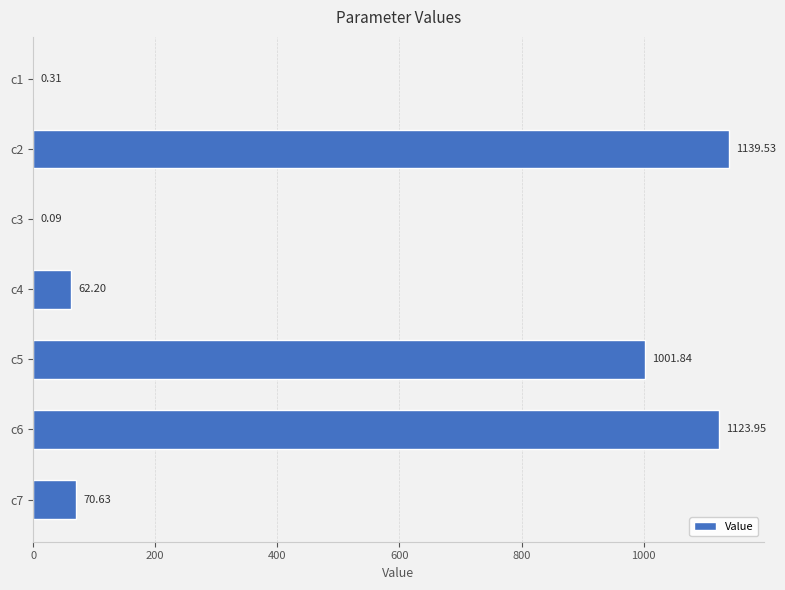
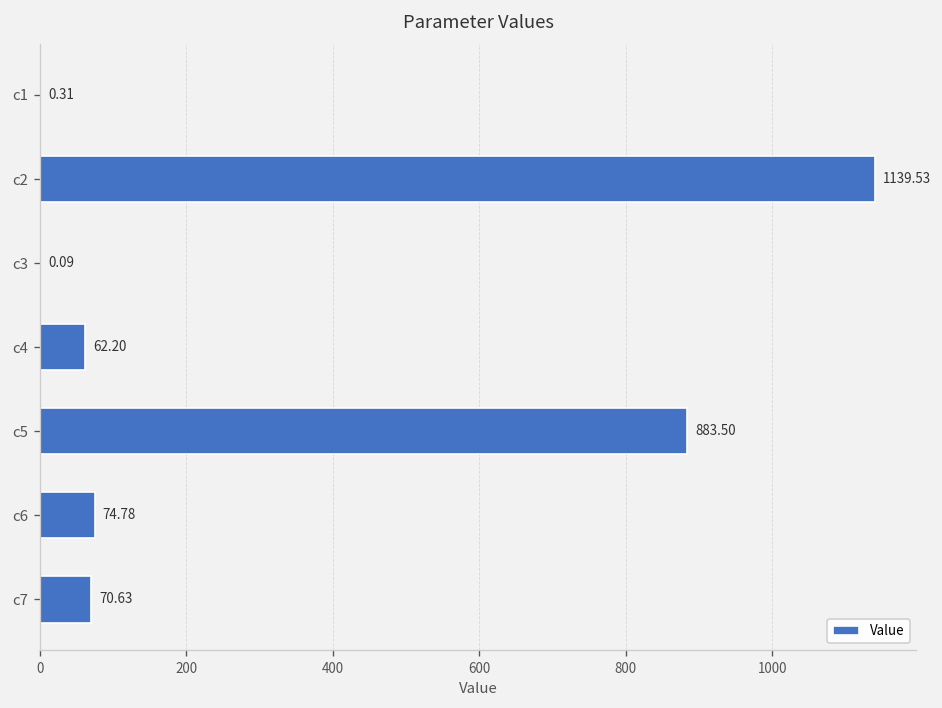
  {
    "c1": 0.31,
    "c2": 1139.53,
    "c3": 0.09,
    "c4": 62.20,
-   "c5": 1001.84,
-   "c6": 1123.95,
+   "c5": 883.50,
+   "c6": 74.78,
    "c7": 70.63
  }
